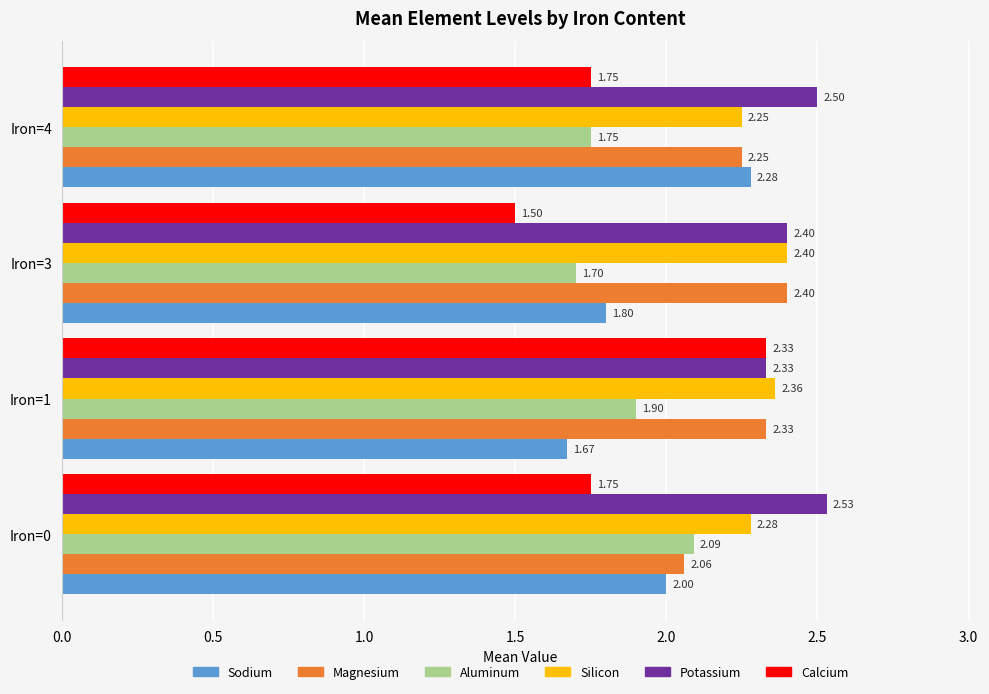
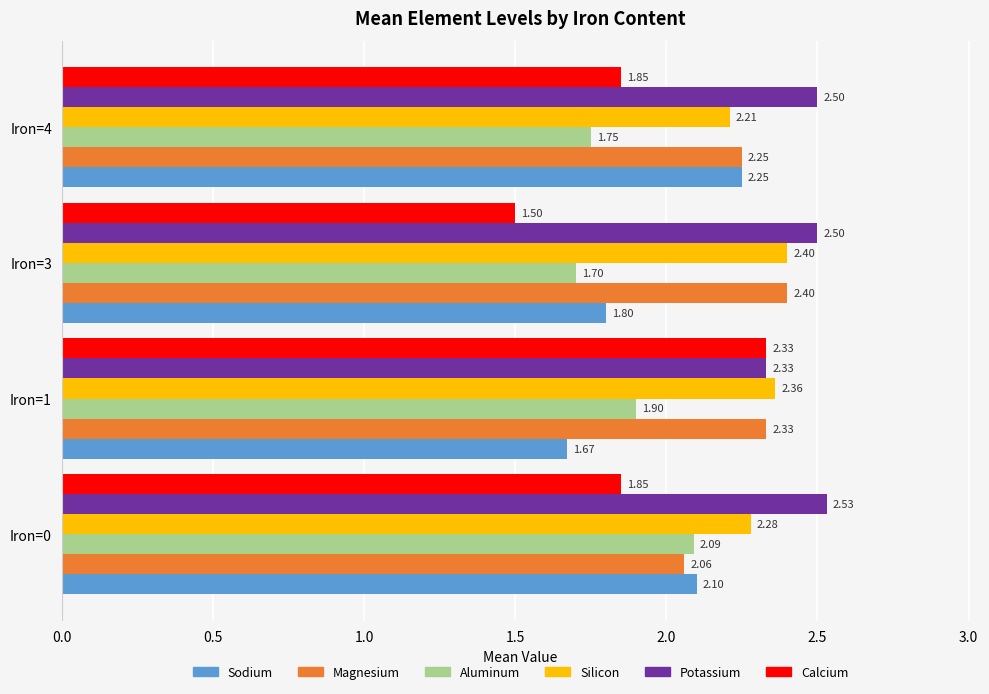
  {
    "Sodium": {
-     "Iron=4": 2.28,
+     "Iron=4": 2.25,
      "Iron=3": 1.80,
      "Iron=1": 1.67,
-     "Iron=0": 2.00
+     "Iron=0": 2.10
    },
    "Magnesium": {
      "Iron=4": 2.25,
      "Iron=3": 2.40,
      "Iron=1": 2.33,
      "Iron=0": 2.06
    },
    "Aluminum": {
      "Iron=4": 1.75,
      "Iron=3": 1.70,
      "Iron=1": 1.90,
      "Iron=0": 2.09
    },
    "Silicon": {
-     "Iron=4": 2.25,
+     "Iron=4": 2.21,
      "Iron=3": 2.40,
      "Iron=1": 2.36,
      "Iron=0": 2.28
    },
    "Potassium": {
      "Iron=4": 2.50,
-     "Iron=3": 2.40,
+     "Iron=3": 2.50,
      "Iron=1": 2.33,
      "Iron=0": 2.53
    },
    "Calcium": {
-     "Iron=4": 1.75,
+     "Iron=4": 1.85,
      "Iron=3": 1.50,
      "Iron=1": 2.33,
-     "Iron=0": 1.75
+     "Iron=0": 1.85
    }
  }
